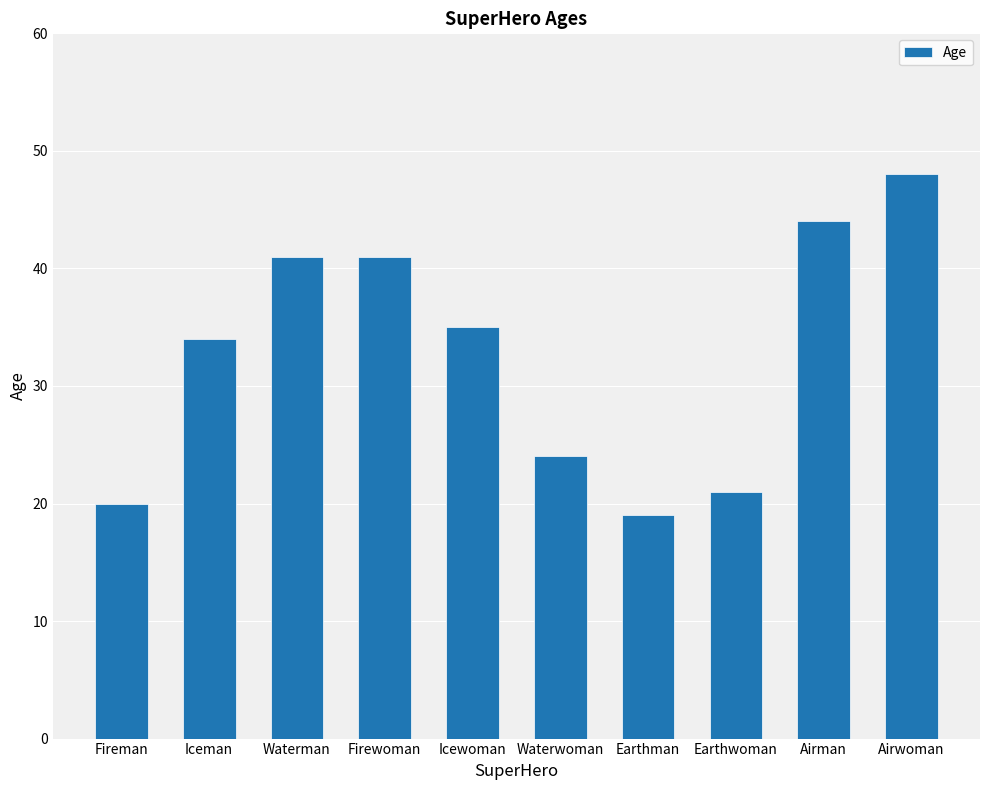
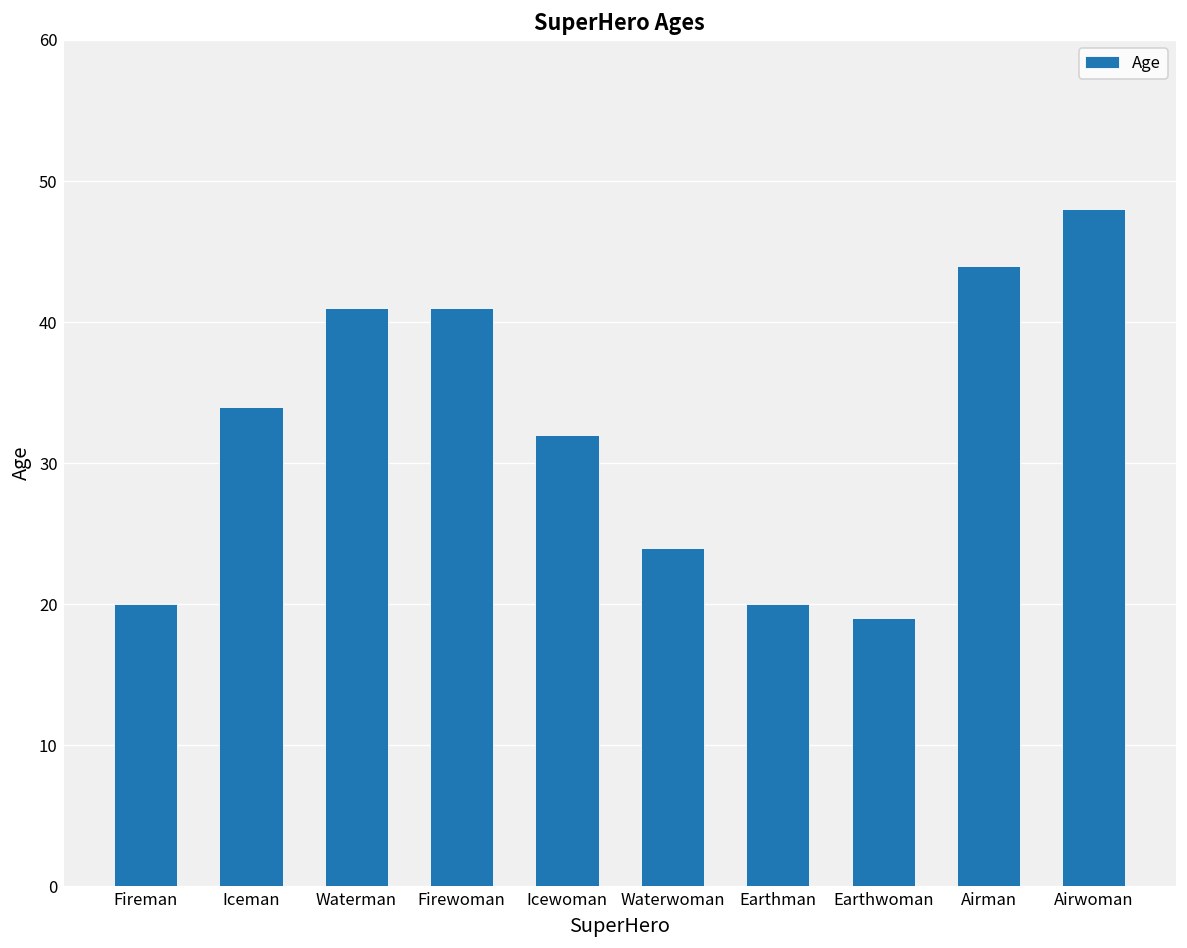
  {
    "Fireman": 20,
    "Iceman": 34,
    "Waterman": 41,
    "Firewoman": 41,
-   "Icewoman": 35,
+   "Icewoman": 32,
    "Waterwoman": 24,
-   "Earthman": 19,
-   "Earthwoman": 21,
+   "Earthman": 20,
+   "Earthwoman": 19,
    "Airman": 44,
    "Airwoman": 48
  }
